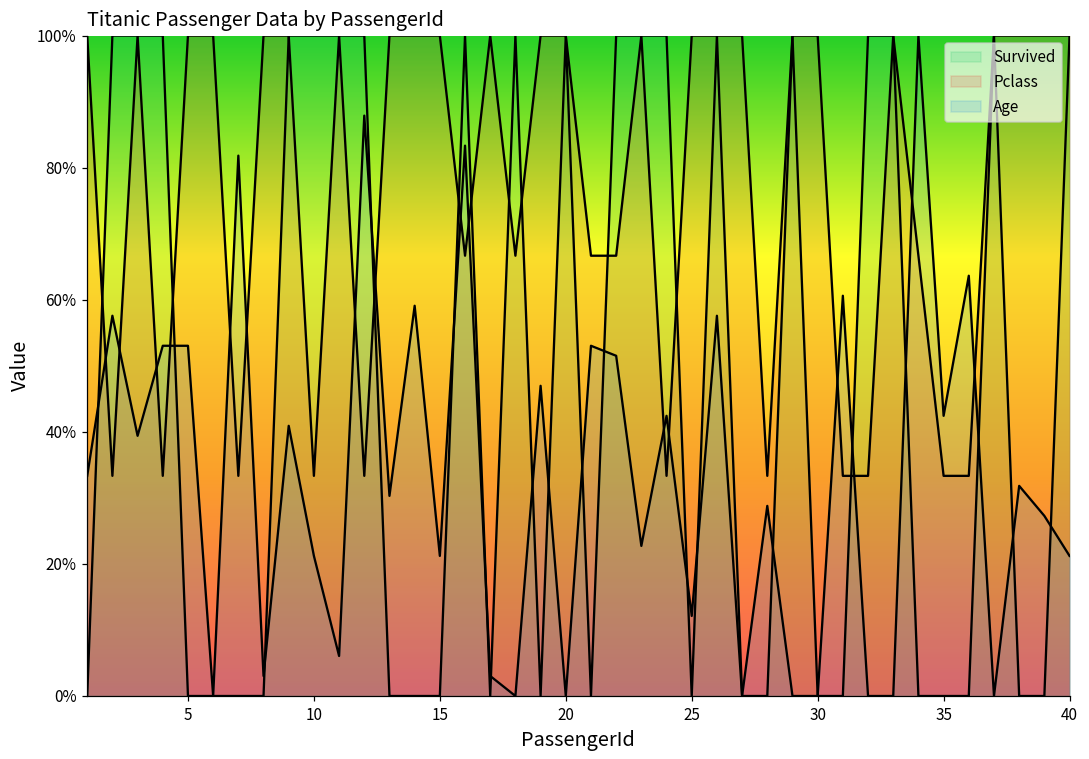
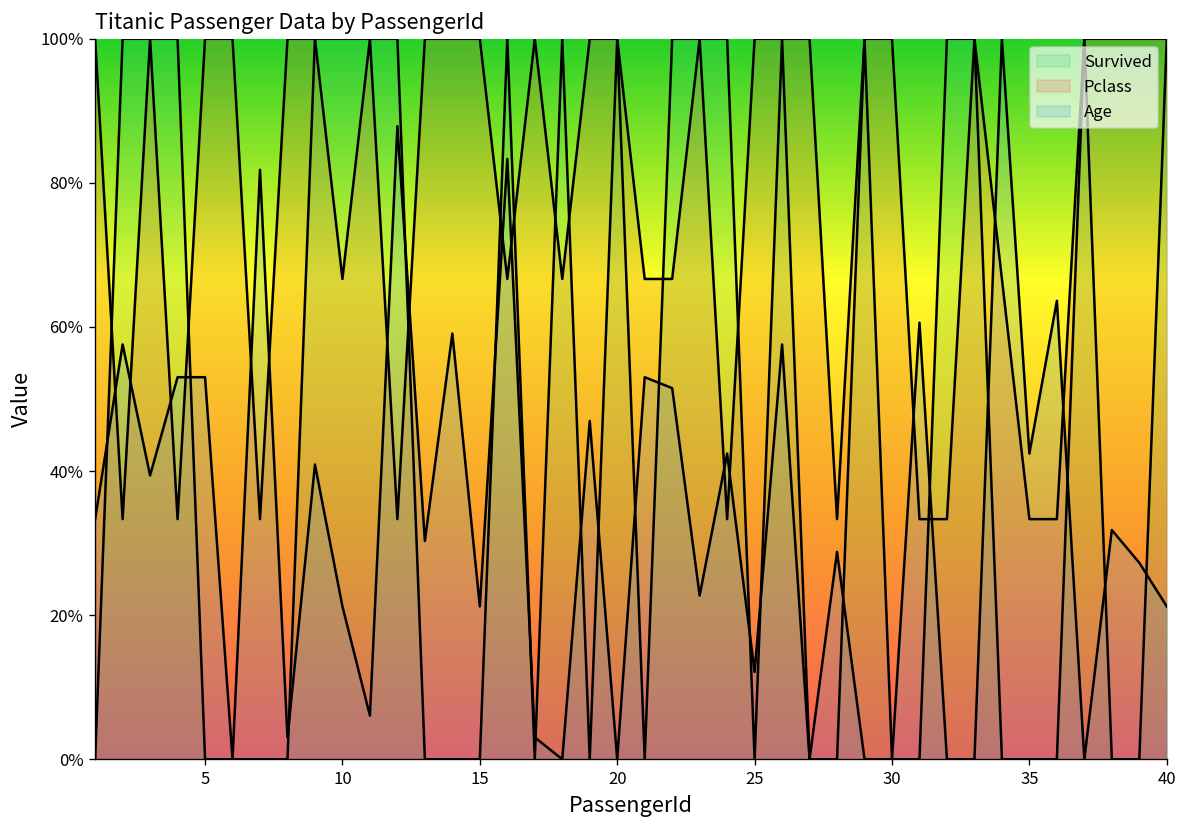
  {
    "Pclass": {
      "5": "100%",
-     "10": "33%",
+     "10": "67%",
      "15": "100%",
      "25": "100%",
      "30": "100%",
      "35": "33%"
    }
  }
